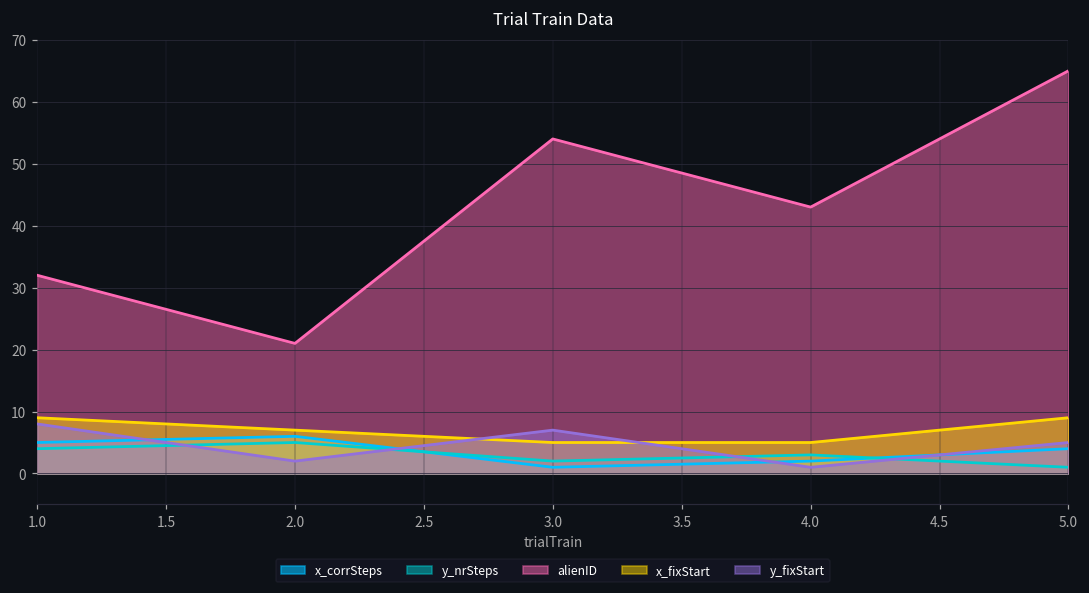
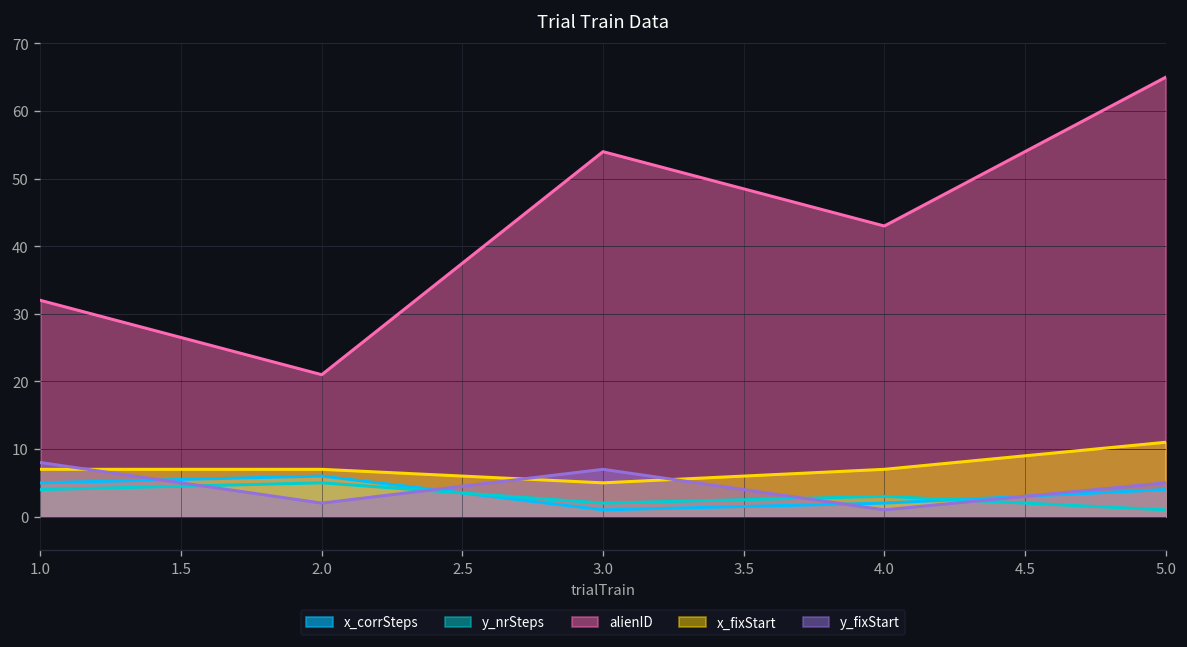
  {
    "alienID": {
      "1.0": 32,
      "2.0": 21,
      "3.0": 54,
      "4.0": 43,
      "5.0": 65
    },
    "x_fixStart": {
-     "1.0": 9,
+     "1.0": 7,
      "2.0": 7,
      "3.0": 5,
-     "4.0": 5,
-     "5.0": 9
+     "4.0": 7,
+     "5.0": 11
    },
    "y_fixStart": {
      "1.0": 8,
      "2.0": 2,
      "3.0": 7,
      "4.0": 1,
      "5.0": 5
    }
  }
